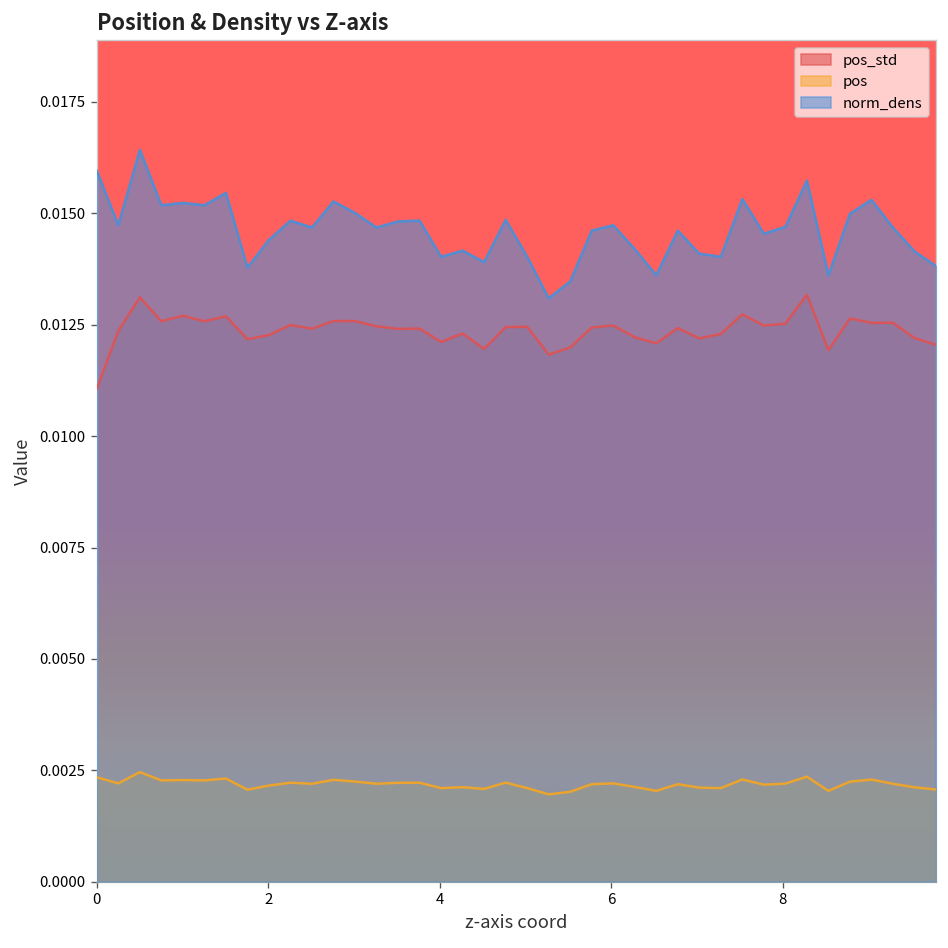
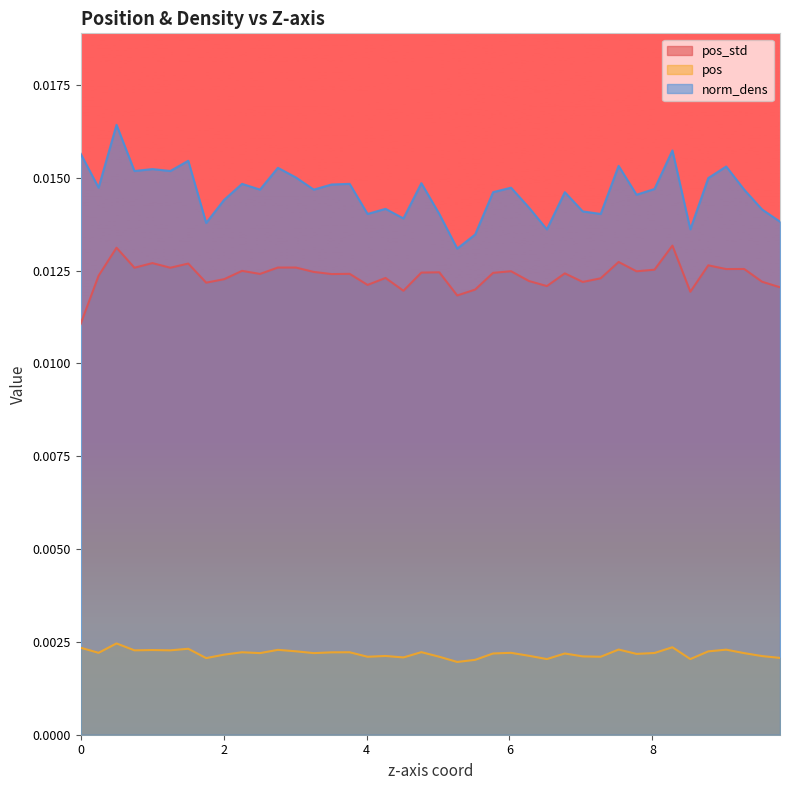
  {
    "pos_std": {
      "0": 0.0111
    },
    "pos": {
      "0": 0.0023
    },
    "norm_dens": {
-     "0": 0.0160
+     "0": 0.0156
    }
  }
